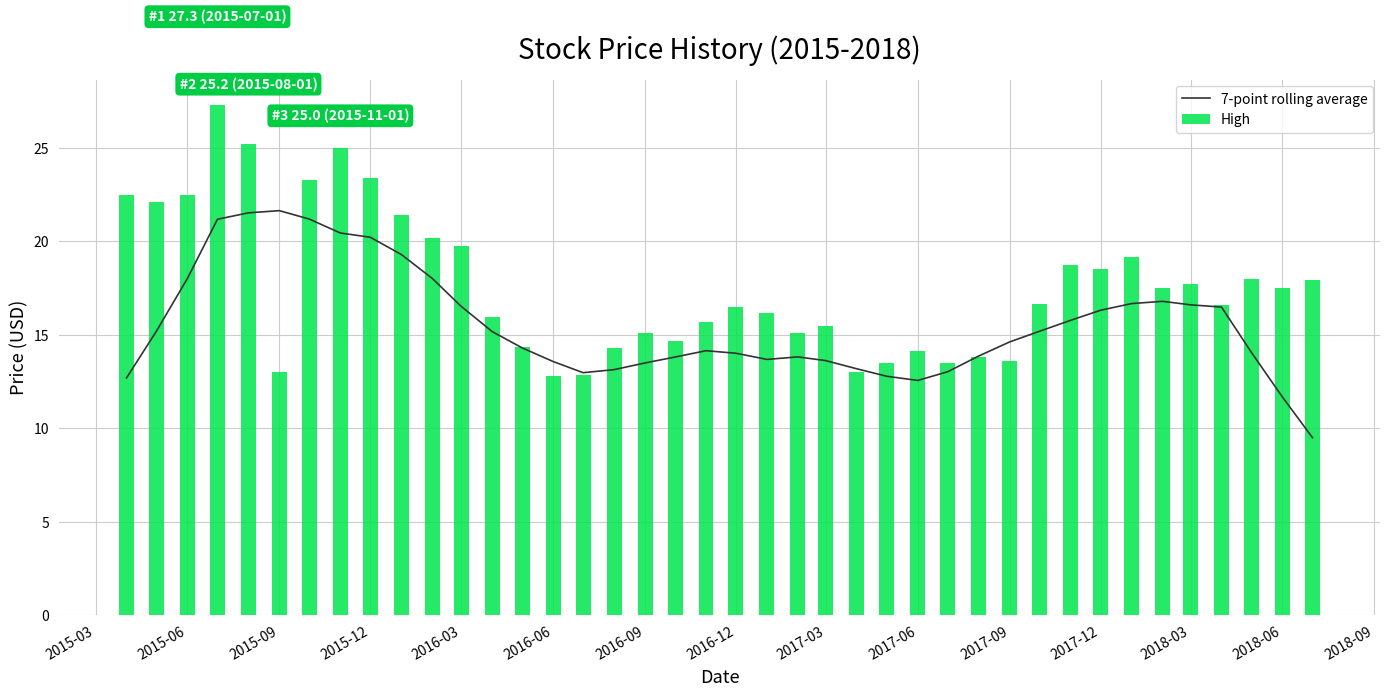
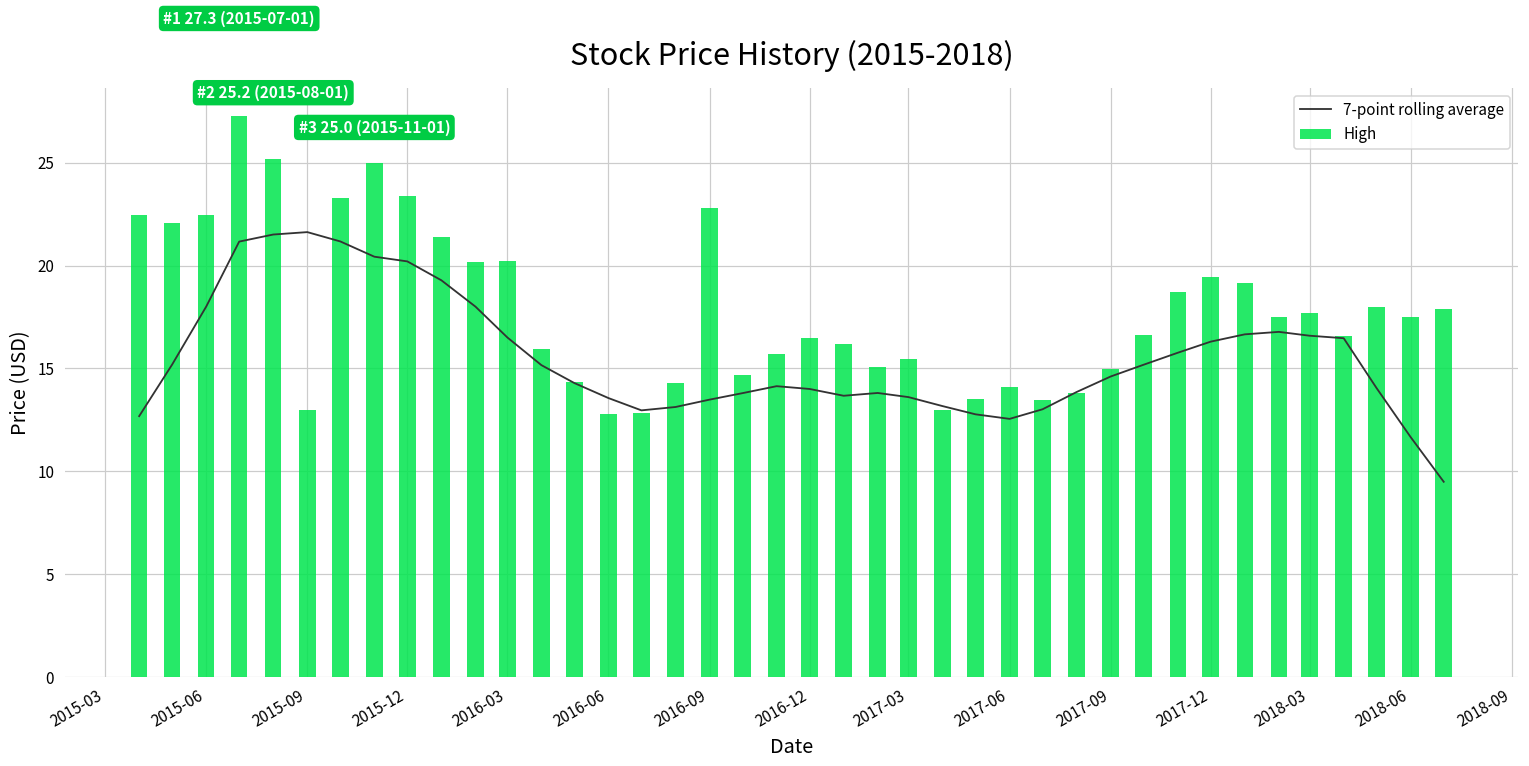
  {
    "7-point rolling average": {
      "2015-06": 18.0,
      "2015-09": 21.6,
      "2015-12": 20.2,
      "2016-03": 16.5,
      "2016-06": 13.6,
      "2016-09": 13.5,
      "2016-12": 14.0,
      "2017-03": 13.6,
      "2017-06": 12.5,
      "2017-09": 14.6,
      "2017-12": 16.3,
      "2018-03": 16.6,
      "2018-06": 11.7
    },
    "High": {
      "2015-06": 22.5,
      "2015-09": 13.0,
      "2015-12": 23.4,
-     "2016-03": 19.7,
+     "2016-03": 20.2,
      "2016-06": 12.8,
-     "2016-09": 15.1,
+     "2016-09": 22.8,
      "2016-12": 16.5,
      "2017-03": 15.5,
      "2017-06": 14.1,
-     "2017-09": 13.6,
-     "2017-12": 18.5,
+     "2017-09": 15.0,
+     "2017-12": 19.4,
      "2018-03": 17.7,
      "2018-06": 17.5
    }
  }
